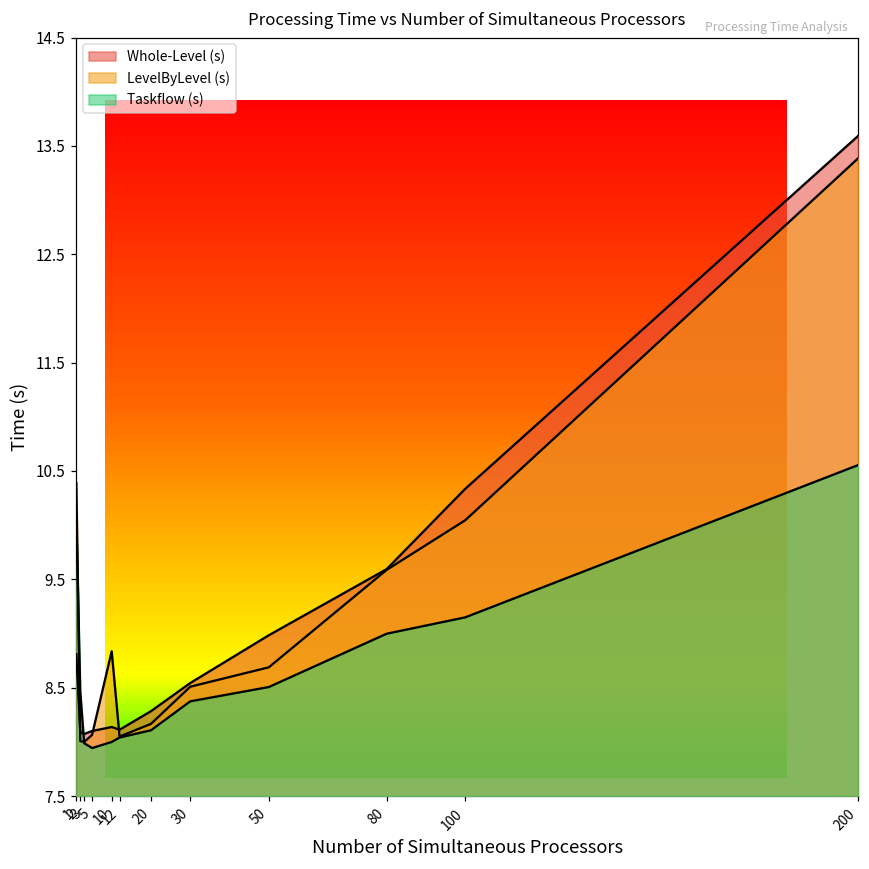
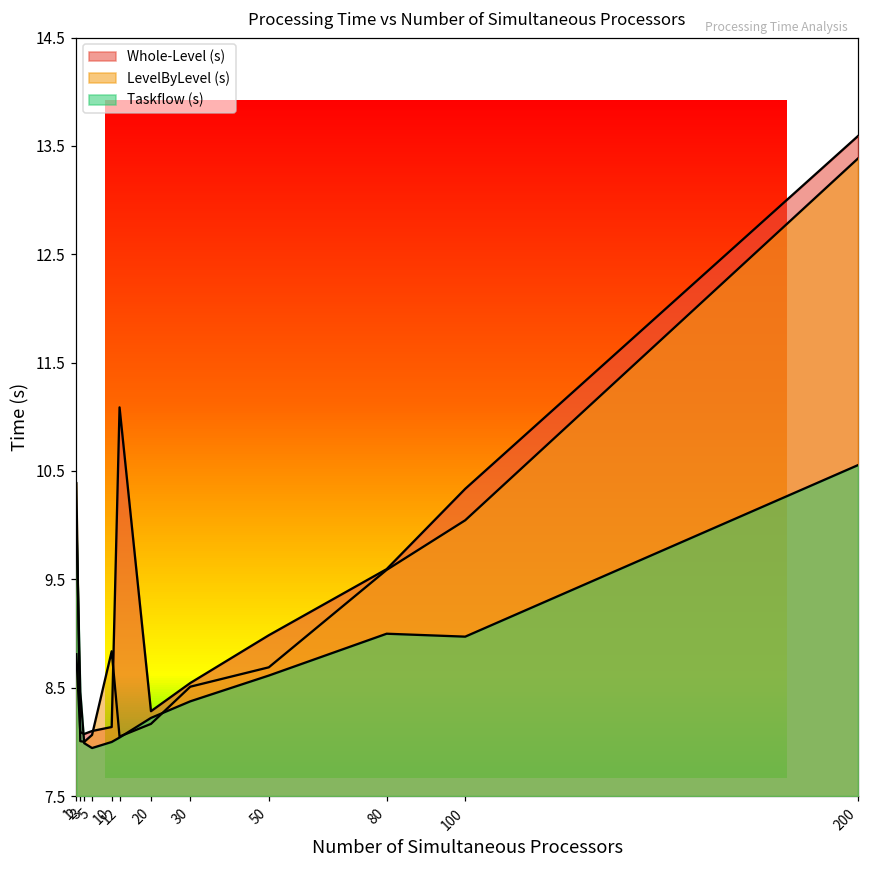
  {
    "Processing Time vs Number of Simultaneous Processors": {
      "Whole-Level (s)": {
        "1": 8.8,
        "2": 8.1,
        "3": 8.1,
        "5": 8.1,
        "10": 8.1,
-       "12": 8.1,
+       "12": 11.1,
        "20": 8.3,
        "30": 8.5,
        "50": 9.0,
        "100": 10.3,
        "200": 13.6
      },
      "LevelByLevel (s)": {
        "1": 10.4,
        "2": 8.0,
        "5": 8.1,
        "10": 8.8,
        "20": 8.2,
        "30": 8.5,
        "50": 8.7,
        "100": 10.0,
        "200": 13.4
      },
      "Taskflow (s)": {
        "1": 10.1,
        "2": 8.5,
        "5": 7.9,
        "10": 8.0,
-       "20": 8.1,
+       "20": 8.2,
        "30": 8.4,
-       "50": 8.5,
+       "50": 8.6,
        "80": 9.0,
-       "100": 9.1,
+       "100": 9.0,
        "200": 10.6
      }
    }
  }
